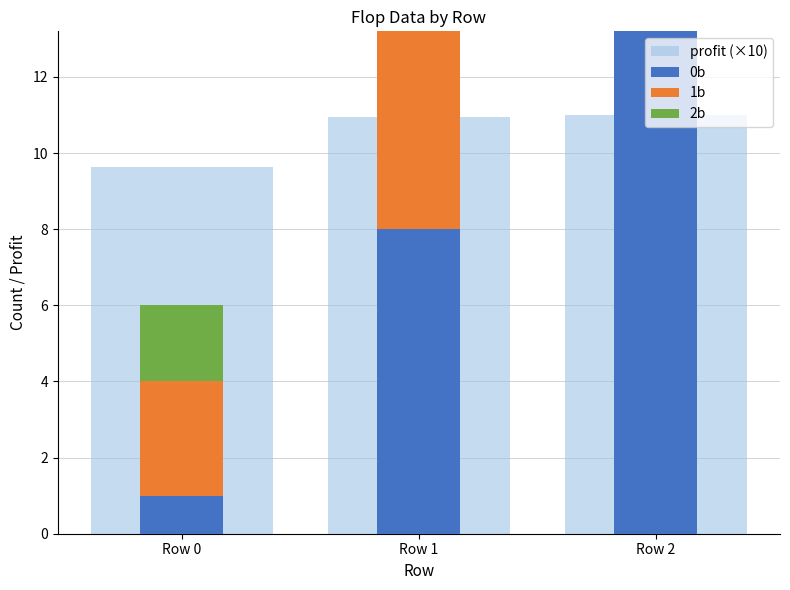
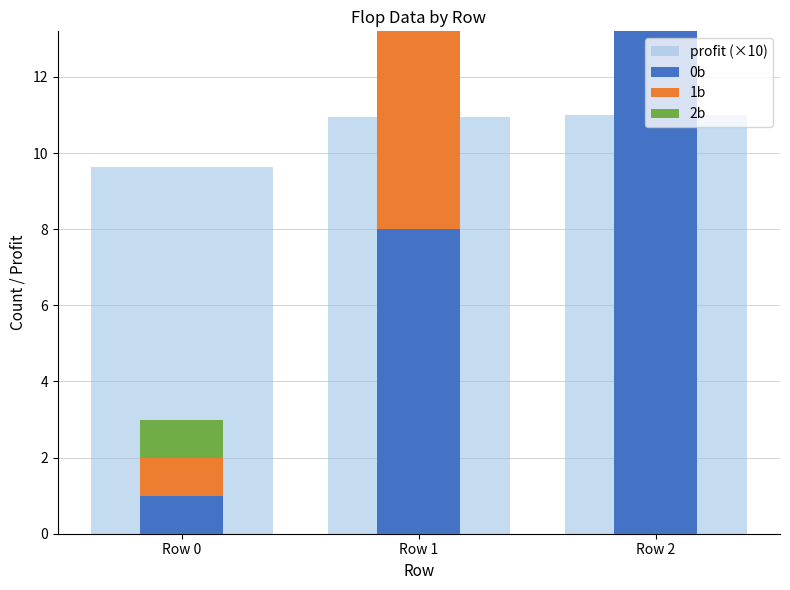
  {
    "profit (×10)": {
      "Row 0": 9.6
    },
    "1b": {
-     "Row 0": 3
+     "Row 0": 1
    },
    "2b": {
-     "Row 0": 2
+     "Row 0": 1
    }
  }
